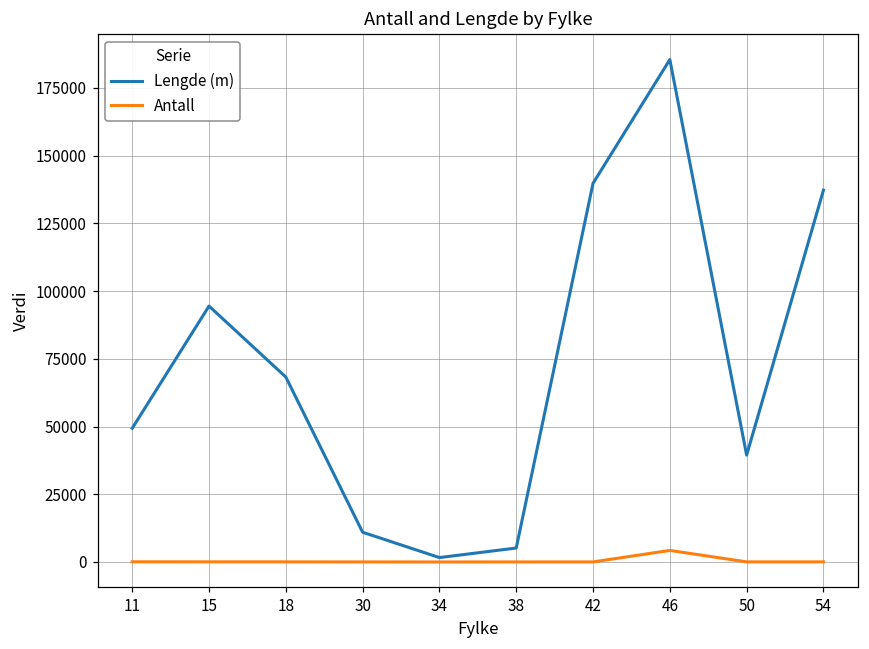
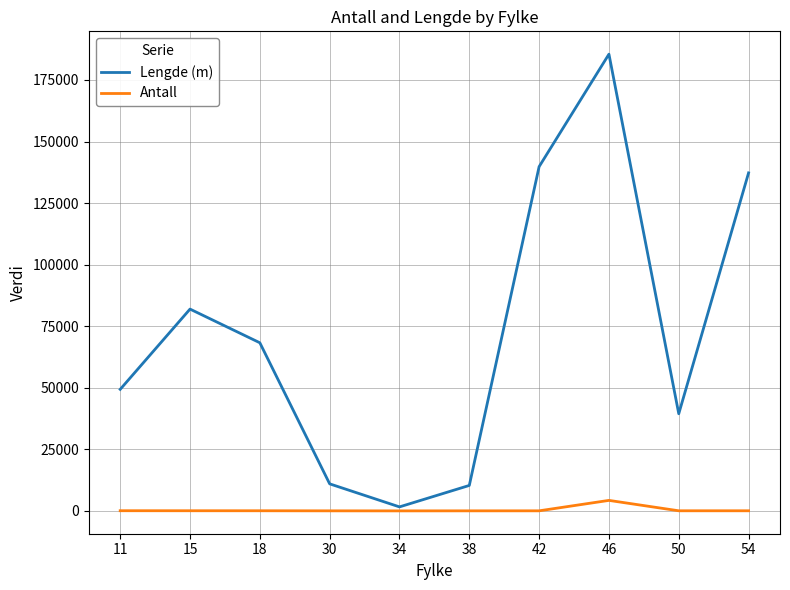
  {
    "Lengde (m)": {
      "11": 49000,
-     "15": 94000,
+     "15": 82000,
      "18": 68000,
      "30": 11000,
      "34": 2000,
-     "38": 5000,
+     "38": 10000,
      "42": 140000,
      "46": 185000,
      "50": 39000,
      "54": 137000
    },
    "Antall": {
      "11": 0,
      "15": 0,
      "18": 0,
      "30": 0,
      "34": 0,
      "38": 0,
      "42": 0,
      "46": 4000,
      "50": 0,
      "54": 0
    }
  }
